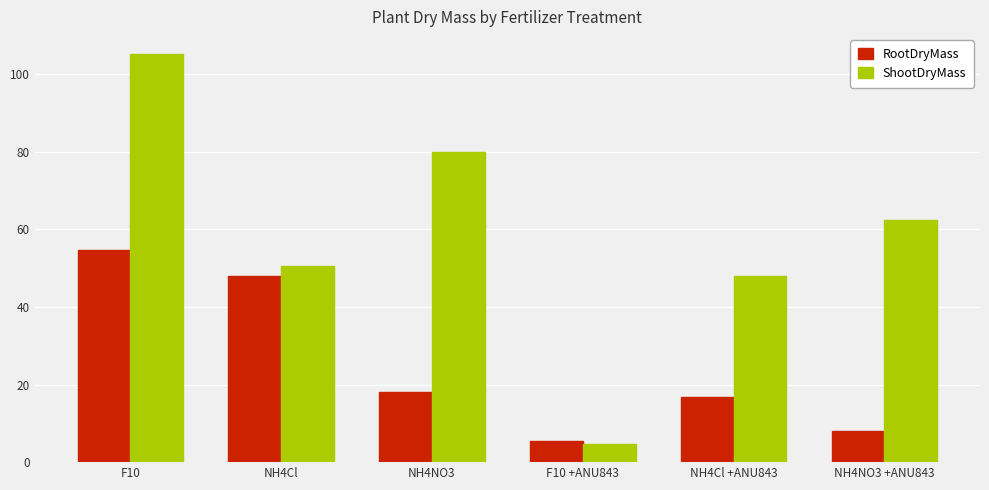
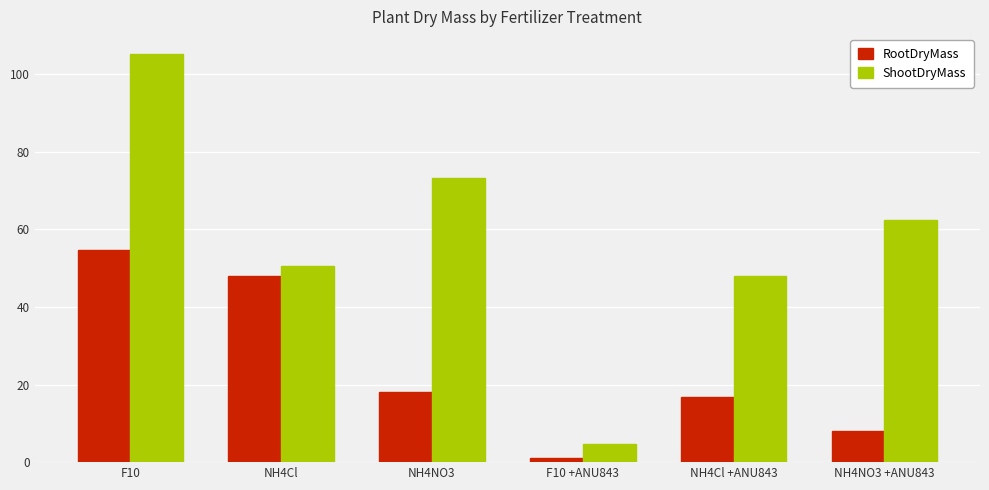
  {
    "RootDryMass": {
      "F10": 55,
      "NH4Cl": 48,
      "NH4NO3": 18,
-     "F10 +ANU843": 5,
+     "F10 +ANU843": 1,
      "NH4Cl +ANU843": 17,
      "NH4NO3 +ANU843": 8
    },
    "ShootDryMass": {
      "F10": 105,
      "NH4Cl": 51,
-     "NH4NO3": 80,
+     "NH4NO3": 73,
      "F10 +ANU843": 5,
      "NH4Cl +ANU843": 48,
      "NH4NO3 +ANU843": 62
    }
  }
